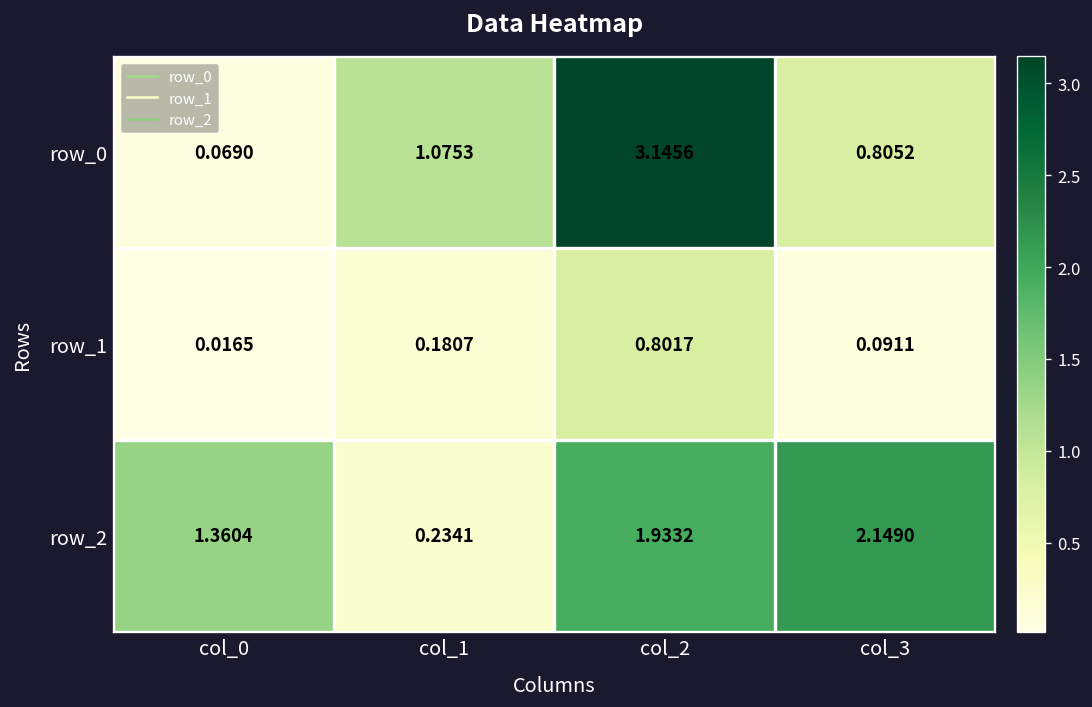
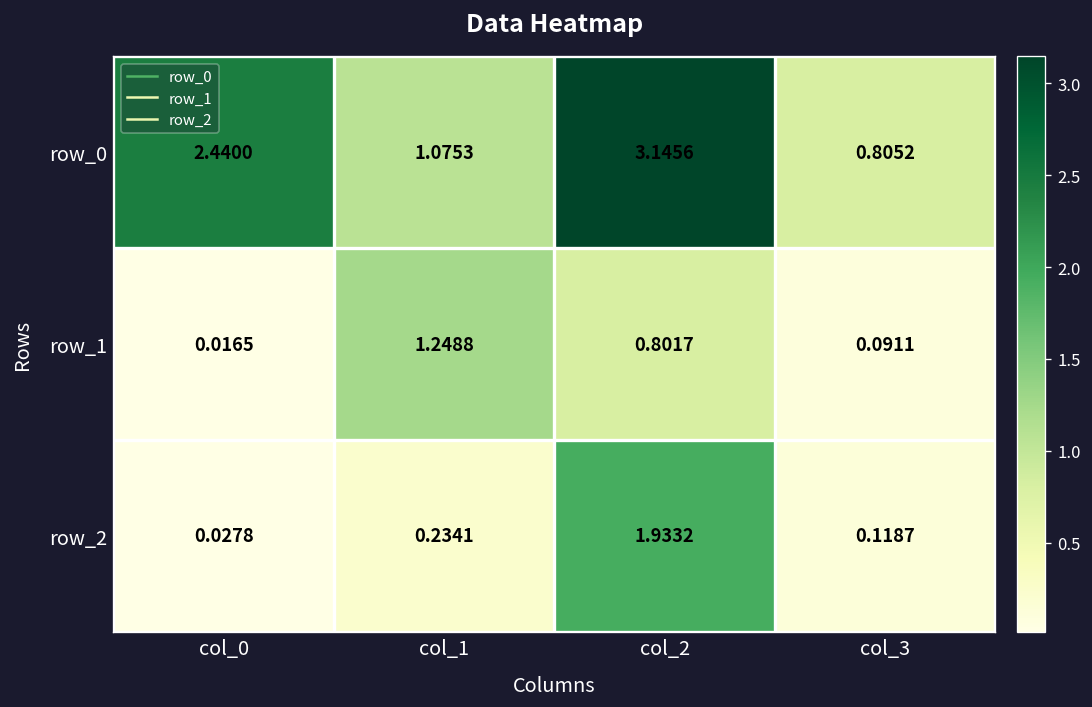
  {
    "row_0": {
-     "col_0": 0.0690,
+     "col_0": 2.4400,
      "col_1": 1.0753,
      "col_2": 3.1456,
      "col_3": 0.8052
    },
    "row_1": {
      "col_0": 0.0165,
-     "col_1": 0.1807,
+     "col_1": 1.2488,
      "col_2": 0.8017,
      "col_3": 0.0911
    },
    "row_2": {
-     "col_0": 1.3604,
+     "col_0": 0.0278,
      "col_1": 0.2341,
      "col_2": 1.9332,
-     "col_3": 2.1490
+     "col_3": 0.1187
    }
  }
